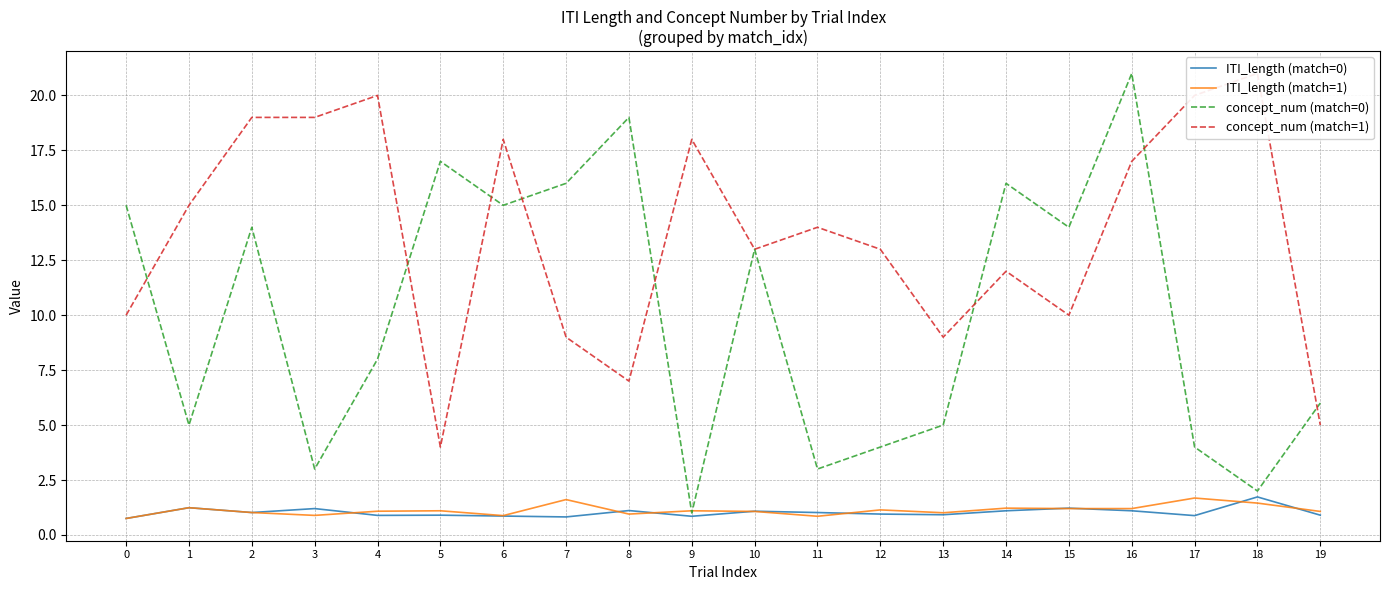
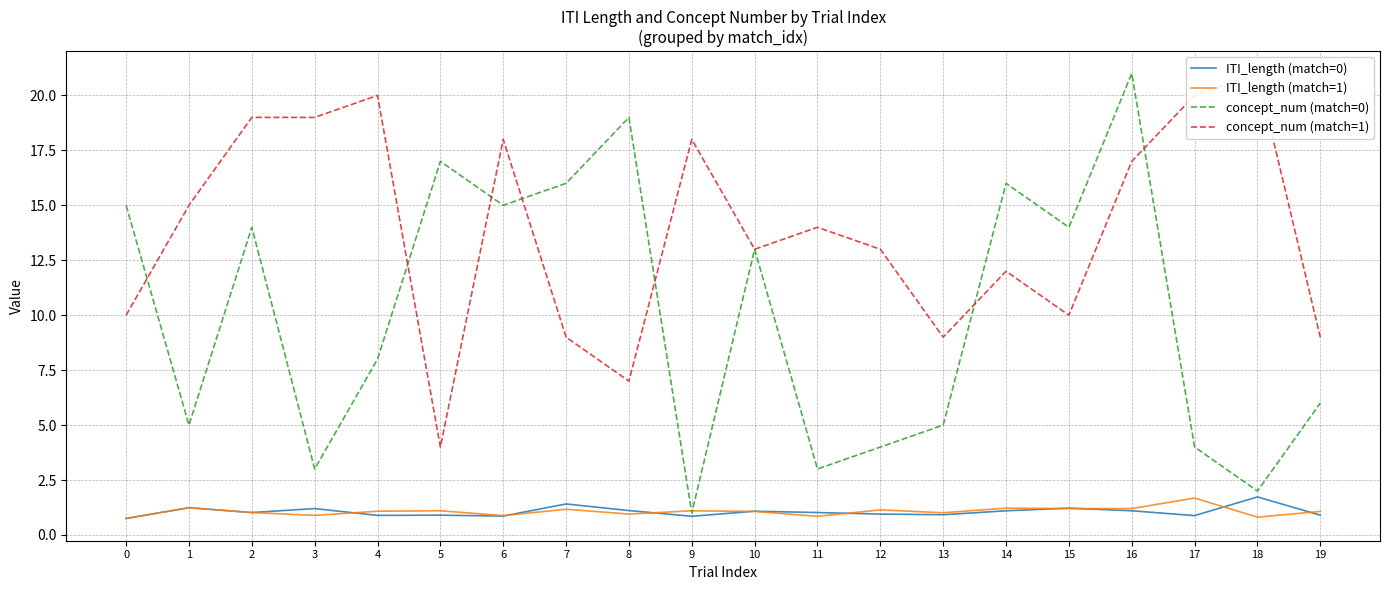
  {
    "ITI_length (match=0)": {
      "3": 1.2,
      "4": 0.9,
      "5": 0.9,
-     "7": 0.8,
+     "7": 1.4,
      "8": 1.1,
      "9": 0.9,
      "11": 1.0,
      "12": 1.0,
      "14": 1.1,
      "17": 0.9,
      "18": 1.7,
      "19": 0.9
    },
    "ITI_length (match=1)": {
      "3": 0.9,
      "4": 1.1,
      "5": 1.1,
-     "7": 1.6,
+     "7": 1.2,
      "8": 1.0,
      "11": 0.9,
      "12": 1.1,
      "14": 1.2,
      "17": 1.7,
-     "18": 1.5,
+     "18": 0.8,
      "19": 1.1
    },
    "concept_num (match=0)": {
      "0": 15.0,
      "1": 5.0,
      "2": 14.0,
      "3": 3.0,
      "4": 8.0,
      "5": 17.0,
      "6": 15.0,
      "7": 16.0,
      "8": 19.0,
      "11": 3.0,
      "12": 4.0,
      "13": 5.0,
      "14": 16.0,
      "15": 14.0,
      "16": 21.0,
      "17": 4.0,
      "18": 2.0,
      "19": 6.0
    },
    "concept_num (match=1)": {
      "0": 10,
      "1": 15,
      "2": 19,
      "3": 19,
      "4": 20,
      "5": 4,
      "6": 18,
      "7": 9,
      "8": 7,
      "9": 18,
      "11": 14,
      "12": 13,
      "13": 9,
      "14": 12,
      "15": 10,
      "16": 17,
-     "19": 5
+     "19": 9
    }
  }
